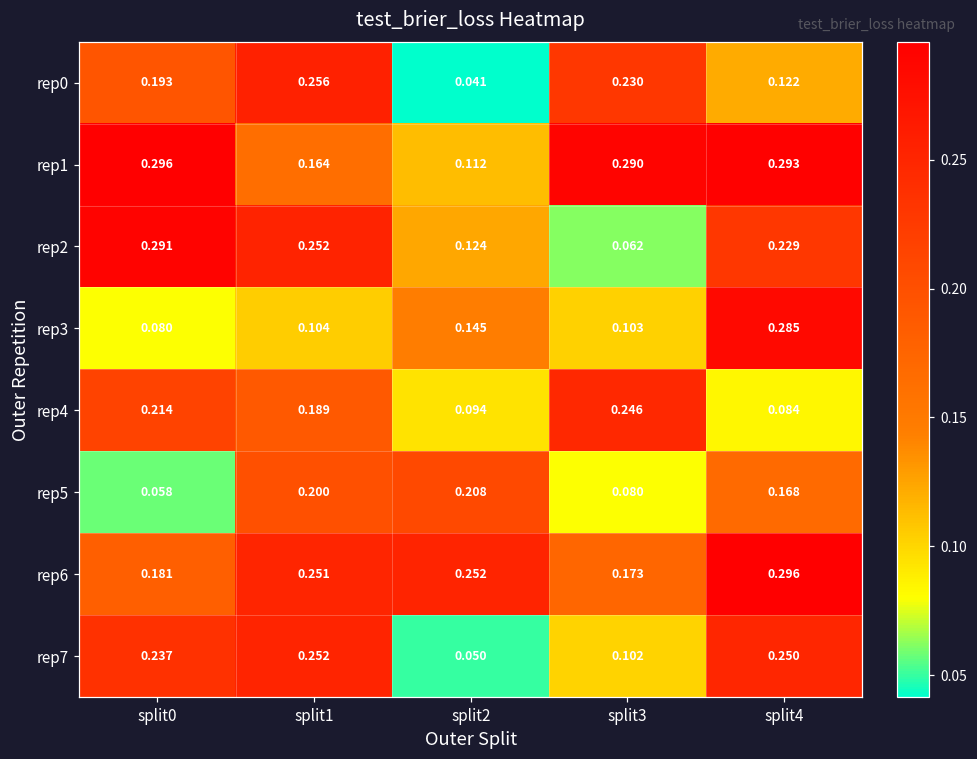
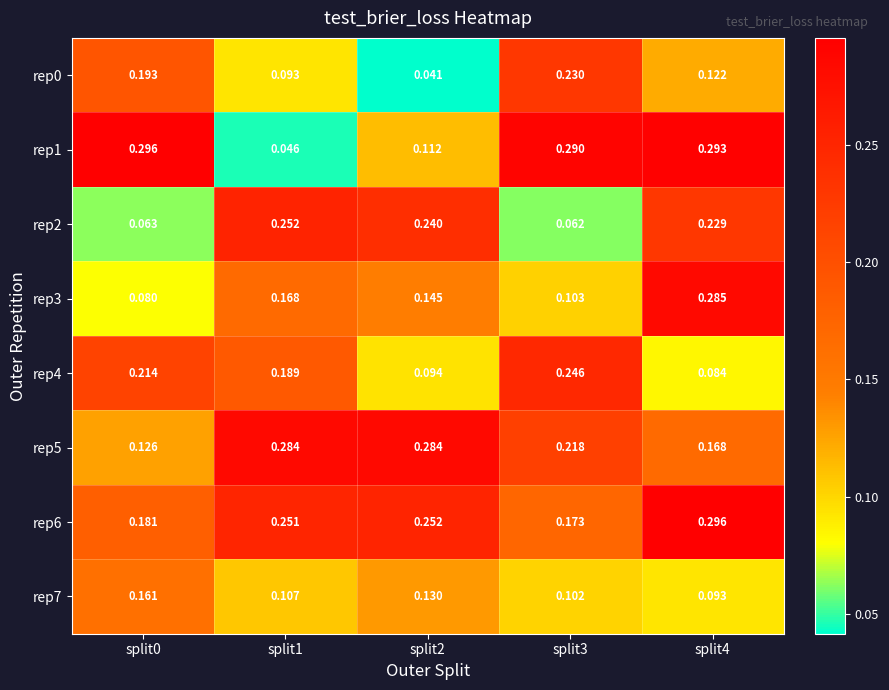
  {
    "rep0": {
      "split0": 0.193,
-     "split1": 0.256,
+     "split1": 0.093,
      "split2": 0.041,
      "split3": 0.230,
      "split4": 0.122
    },
    "rep1": {
      "split0": 0.296,
-     "split1": 0.164,
+     "split1": 0.046,
      "split2": 0.112,
      "split3": 0.290,
      "split4": 0.293
    },
    "rep2": {
-     "split0": 0.291,
+     "split0": 0.063,
      "split1": 0.252,
-     "split2": 0.124,
+     "split2": 0.240,
      "split3": 0.062,
      "split4": 0.229
    },
    "rep3": {
      "split0": 0.080,
-     "split1": 0.104,
+     "split1": 0.168,
      "split2": 0.145,
      "split3": 0.103,
      "split4": 0.285
    },
    "rep4": {
      "split0": 0.214,
      "split1": 0.189,
      "split2": 0.094,
      "split3": 0.246,
      "split4": 0.084
    },
    "rep5": {
-     "split0": 0.058,
-     "split1": 0.200,
-     "split2": 0.208,
-     "split3": 0.080,
+     "split0": 0.126,
+     "split1": 0.284,
+     "split2": 0.284,
+     "split3": 0.218,
      "split4": 0.168
    },
    "rep6": {
      "split0": 0.181,
      "split1": 0.251,
      "split2": 0.252,
      "split3": 0.173,
      "split4": 0.296
    },
    "rep7": {
-     "split0": 0.237,
-     "split1": 0.252,
-     "split2": 0.050,
+     "split0": 0.161,
+     "split1": 0.107,
+     "split2": 0.130,
      "split3": 0.102,
-     "split4": 0.250
+     "split4": 0.093
    }
  }
